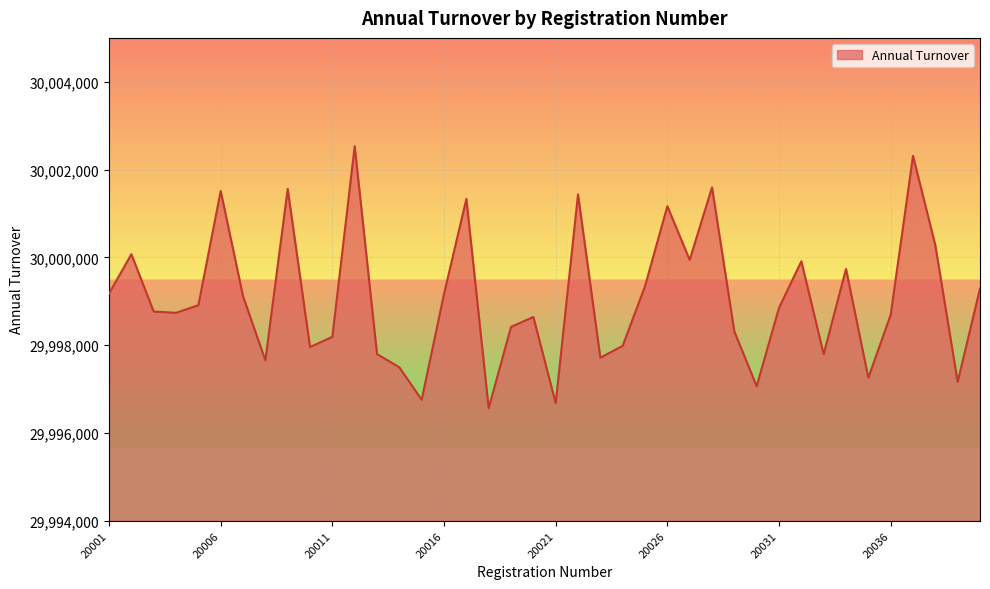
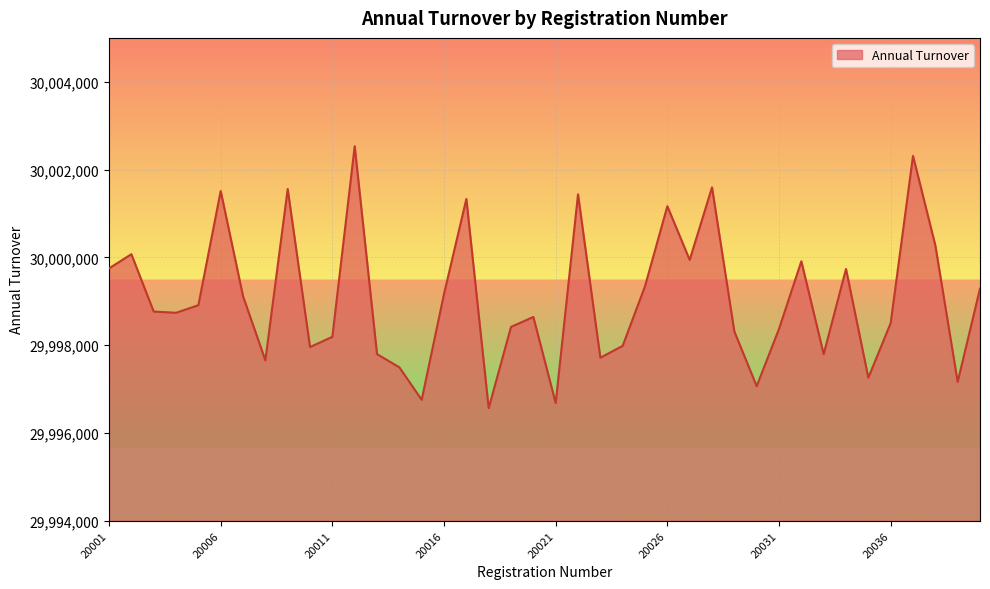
  {
-   "20001": "29,999,200",
+   "20001": "29,999,700",
    "20006": "30,001,500",
    "20011": "29,998,200",
    "20016": "29,999,200",
    "20021": "29,996,700",
    "20026": "30,001,200",
-   "20031": "29,998,900",
-   "20036": "29,998,700"
+   "20031": "29,998,400",
+   "20036": "29,998,500"
  }
